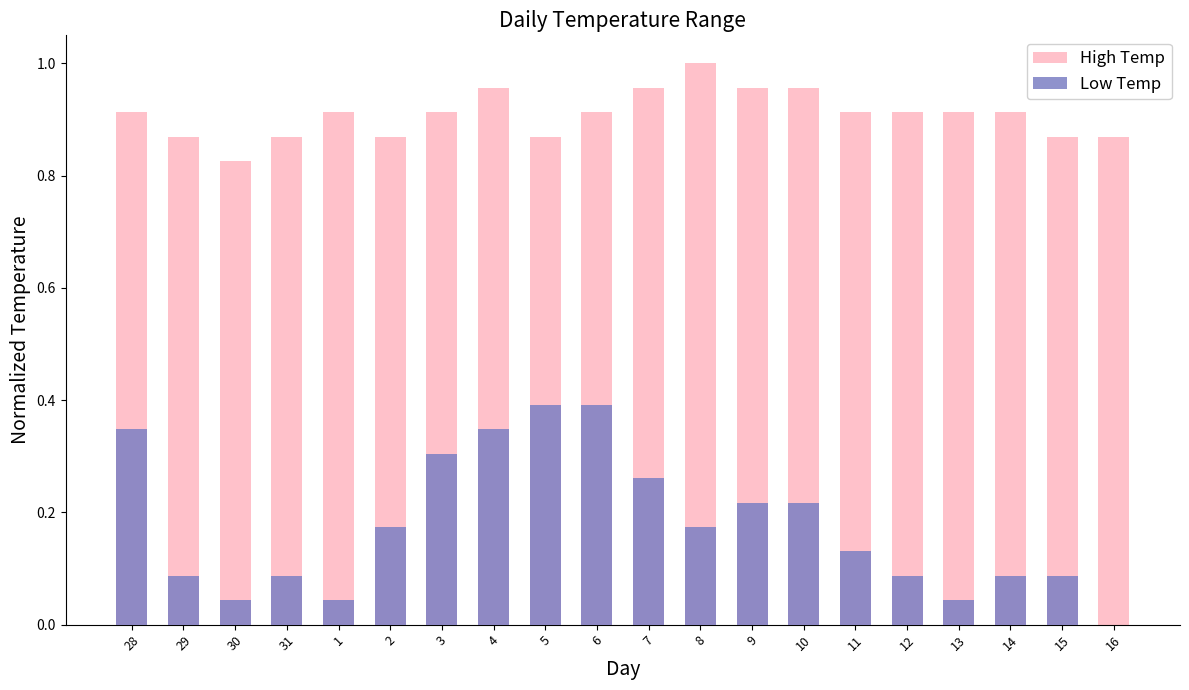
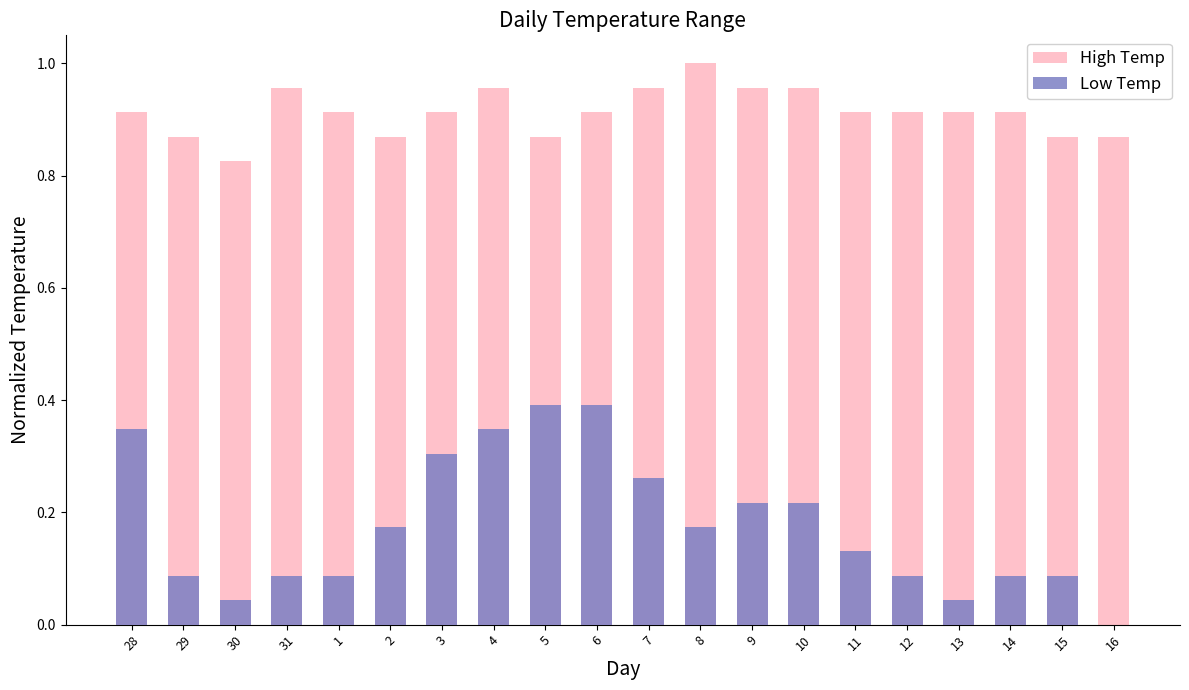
  {
    "High Temp": {
      "28": 0.91,
      "29": 0.87,
      "30": 0.83,
-     "31": 0.87,
+     "31": 0.96,
      "1": 0.91,
      "2": 0.87,
      "3": 0.91,
      "4": 0.96,
      "5": 0.87,
      "6": 0.91,
      "7": 0.96,
      "8": 1.00,
      "9": 0.96,
      "10": 0.96,
      "11": 0.91,
      "12": 0.91,
      "13": 0.91,
      "14": 0.91,
      "15": 0.87,
      "16": 0.87
    },
    "Low Temp": {
-     "1": 0.04,
+     "1": 0.09,
      "16": 0.00
    }
  }
